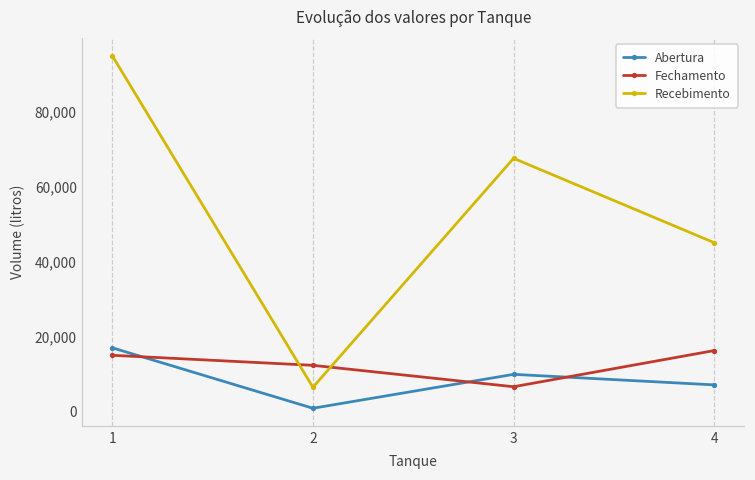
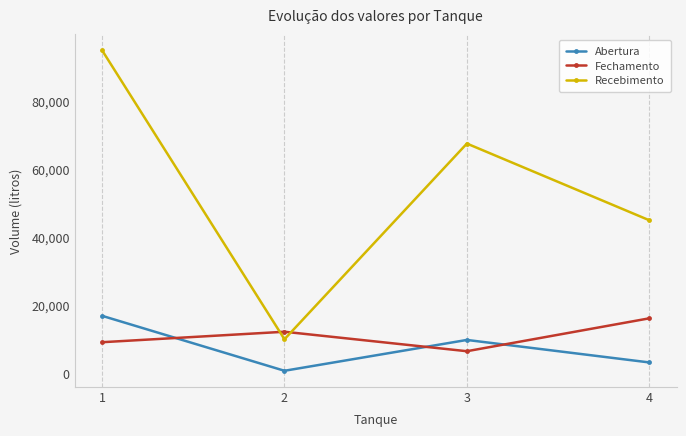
  {
    "Abertura": {
      "1": "17,000",
      "2": "1,000",
      "3": "10,000",
-     "4": "7,000"
+     "4": "3,000"
    },
    "Fechamento": {
-     "1": "15,000",
+     "1": "9,000",
      "2": "12,000",
      "3": "6,000",
      "4": "16,000"
    },
    "Recebimento": {
      "1": "95,000",
-     "2": "6,000",
+     "2": "10,000",
      "3": "68,000",
      "4": "45,000"
    }
  }
